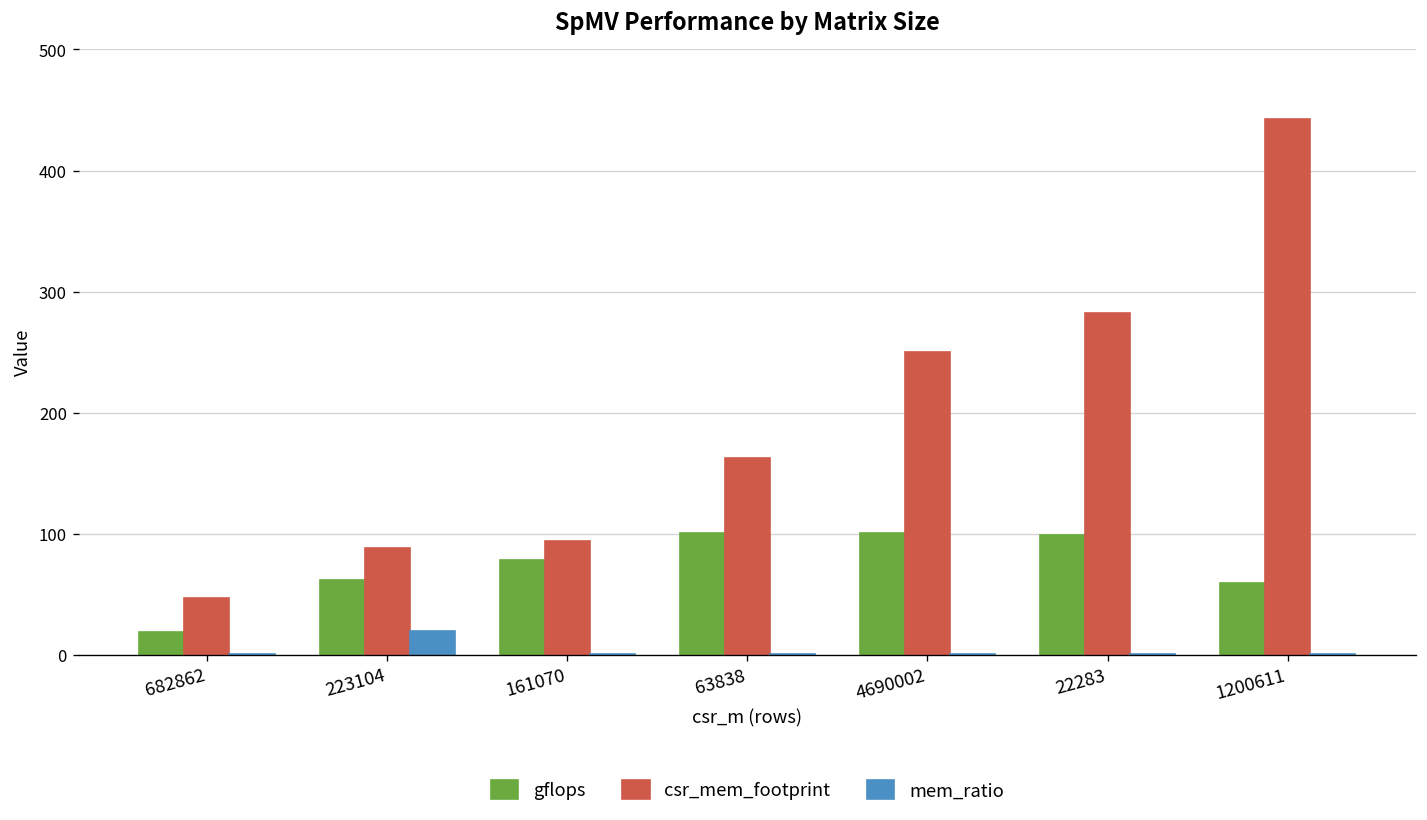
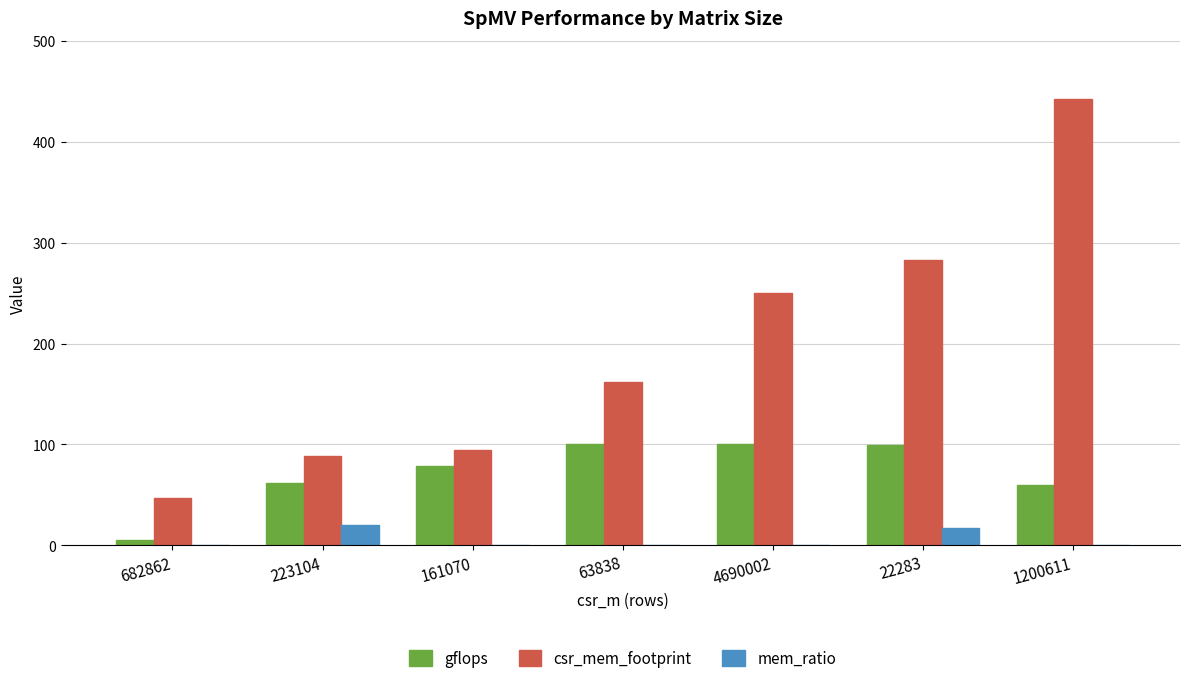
  {
    "gflops": {
-     "682862": 19,
+     "682862": 5,
      "223104": 62,
      "161070": 78,
      "63838": 100,
      "4690002": 101,
      "22283": 99,
      "1200611": 60
    },
    "csr_mem_footprint": {
      "682862": 47,
      "223104": 88,
      "161070": 94,
      "63838": 162,
      "4690002": 250,
      "22283": 282,
      "1200611": 442
    },
    "mem_ratio": {
      "223104": 20,
-     "22283": 0
+     "22283": 18
    }
  }
